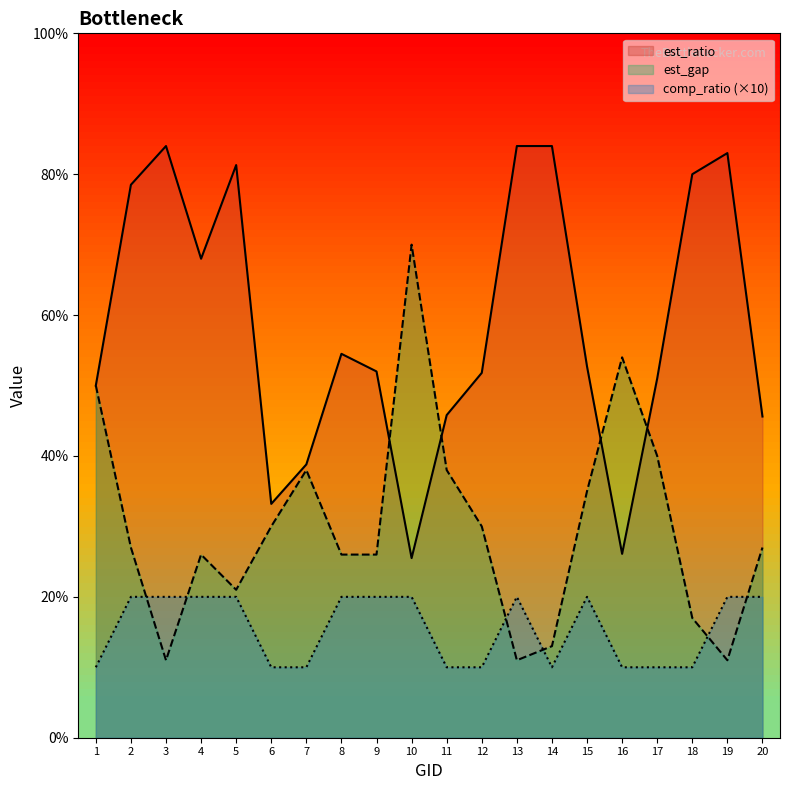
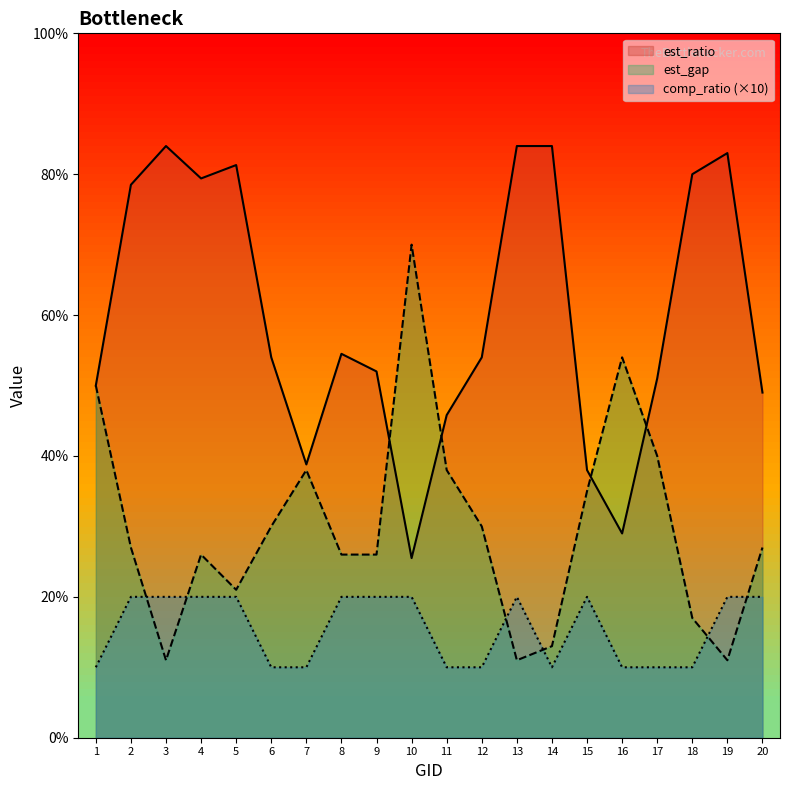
  {
    "est_ratio": {
      "2": "79%",
      "3": "84%",
-     "4": "68%",
+     "4": "79%",
      "5": "81%",
-     "6": "33%",
+     "6": "54%",
      "7": "39%",
      "8": "55%",
      "9": "52%",
      "10": "26%",
      "11": "46%",
-     "12": "52%",
+     "12": "54%",
      "13": "84%",
      "14": "84%",
-     "15": "53%",
-     "16": "26%",
+     "15": "38%",
+     "16": "29%",
      "17": "51%",
      "18": "80%",
      "19": "83%",
-     "20": "46%"
+     "20": "49%"
    }
  }
